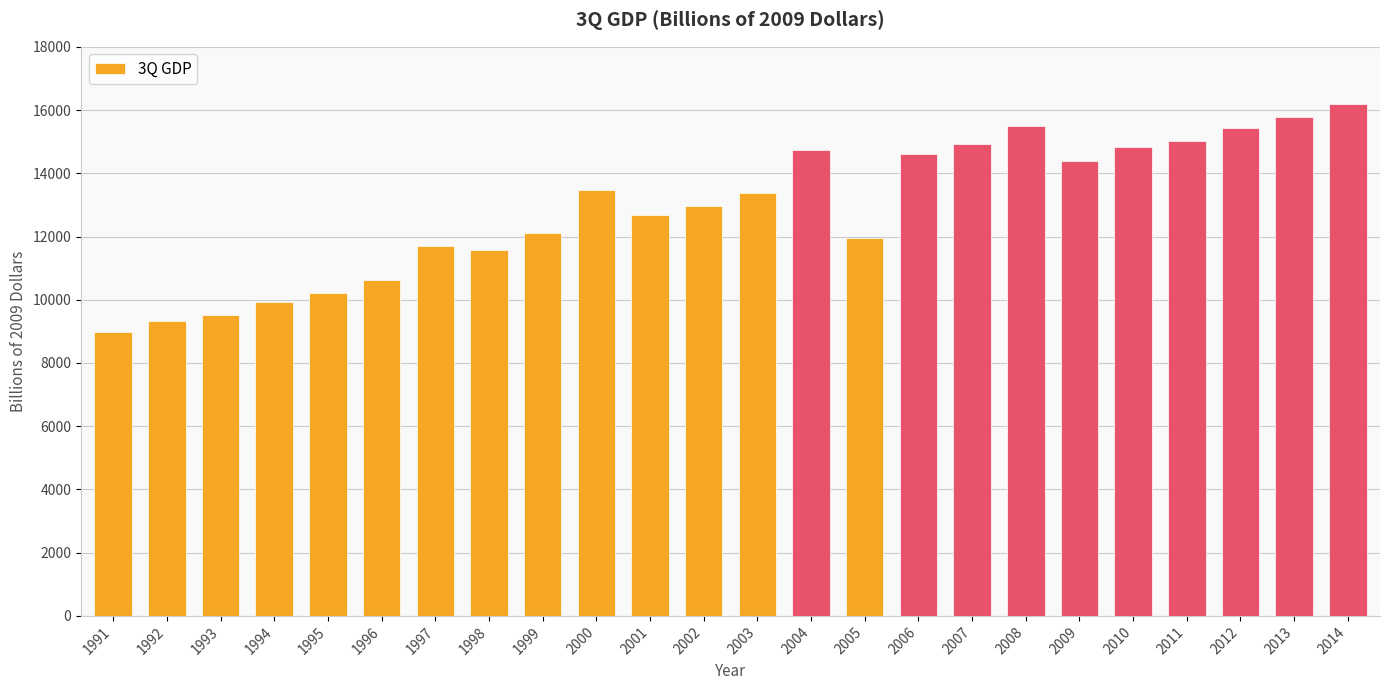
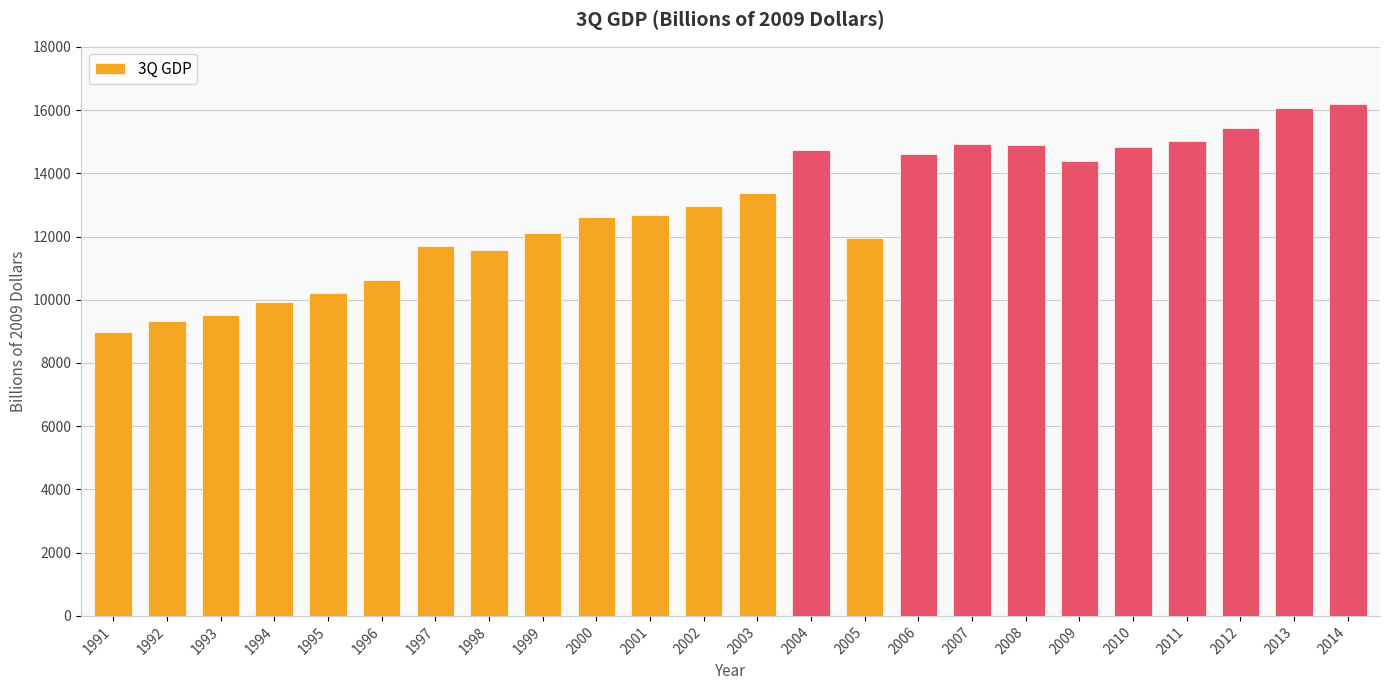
  {
    "1991": 9000,
    "1992": 9300,
    "1993": 9500,
    "1994": 9900,
    "1995": 10200,
    "1996": 10600,
    "1997": 11700,
    "1998": 11600,
    "1999": 12100,
-   "2000": 13500,
+   "2000": 12600,
    "2001": 12700,
    "2002": 13000,
    "2003": 13400,
    "2004": 14700,
    "2005": 12000,
    "2006": 14600,
    "2007": 14900,
-   "2008": 15500,
+   "2008": 14900,
    "2009": 14400,
    "2010": 14800,
    "2011": 15000,
    "2012": 15400,
-   "2013": 15800,
+   "2013": 16100,
    "2014": 16200
  }
